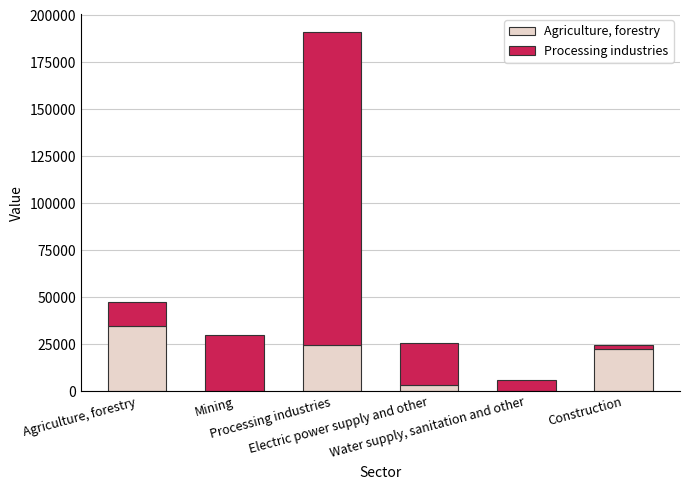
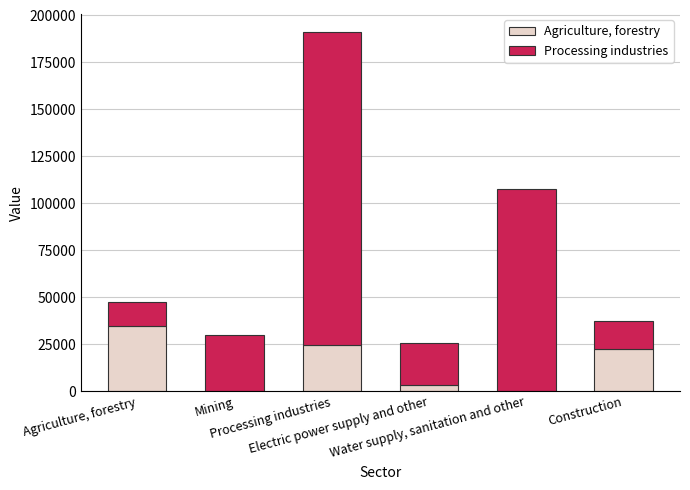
  {
    "Agriculture, forestry": {
      "Agriculture, forestry": 35000,
      "Processing industries": 25000,
      "Electric power supply and other": 3000,
      "Construction": 22000
    },
    "Processing industries": {
      "Agriculture, forestry": 13000,
      "Mining": 30000,
      "Processing industries": 167000,
      "Electric power supply and other": 22000,
-     "Water supply, sanitation and other": 6000,
-     "Construction": 2000
+     "Water supply, sanitation and other": 107000,
+     "Construction": 15000
    }
  }
